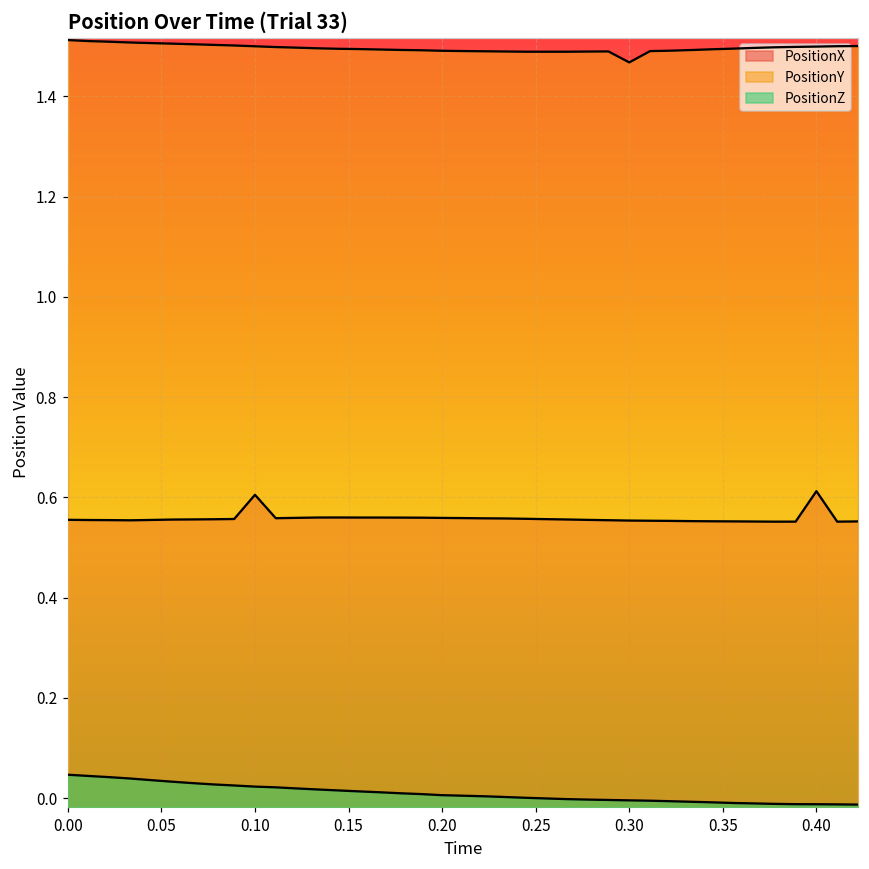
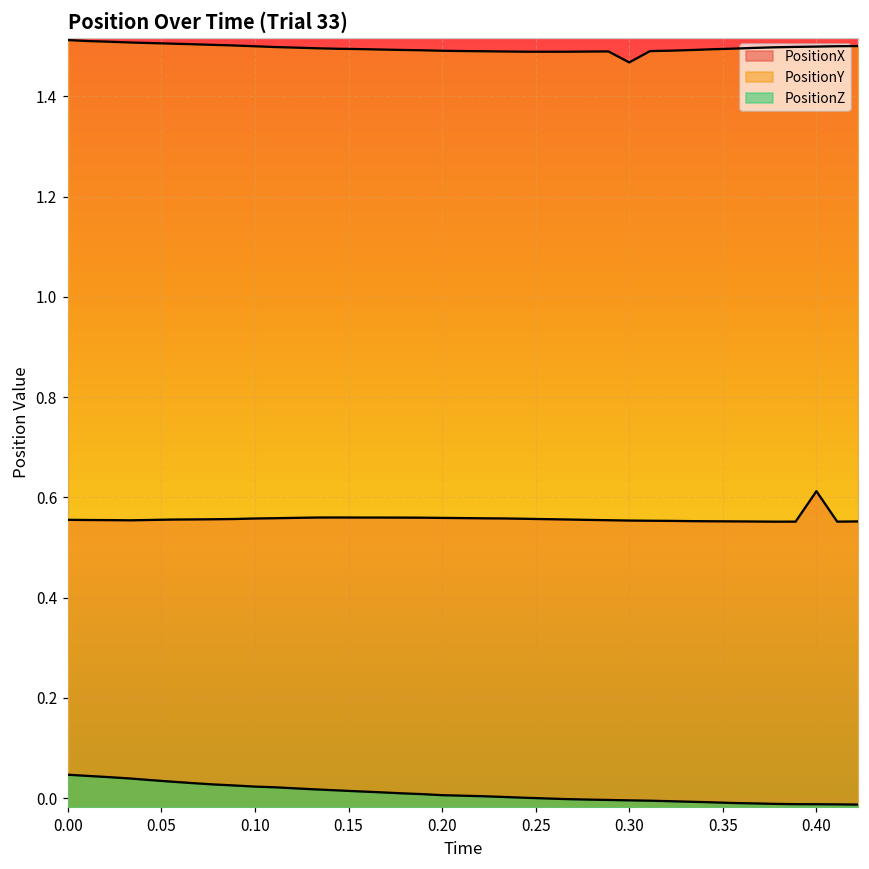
  {
    "PositionX": {
      "0.00": 0.56,
-     "0.10": 0.61,
+     "0.10": 0.56,
      "0.20": 0.56,
      "0.30": 0.55,
      "0.40": 0.61
    },
    "PositionY": {
      "0.00": 1.51,
      "0.10": 1.50,
      "0.20": 1.49,
      "0.30": 1.47
    },
    "PositionZ": {
      "0.00": 0.05,
      "0.10": 0.02,
      "0.20": 0.01,
      "0.30": 0.00,
      "0.40": -0.01
    }
  }
